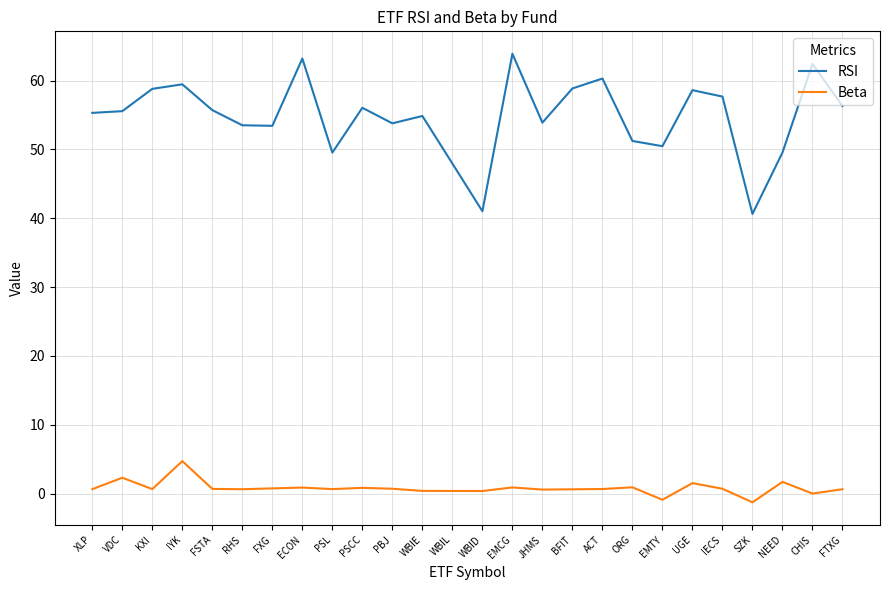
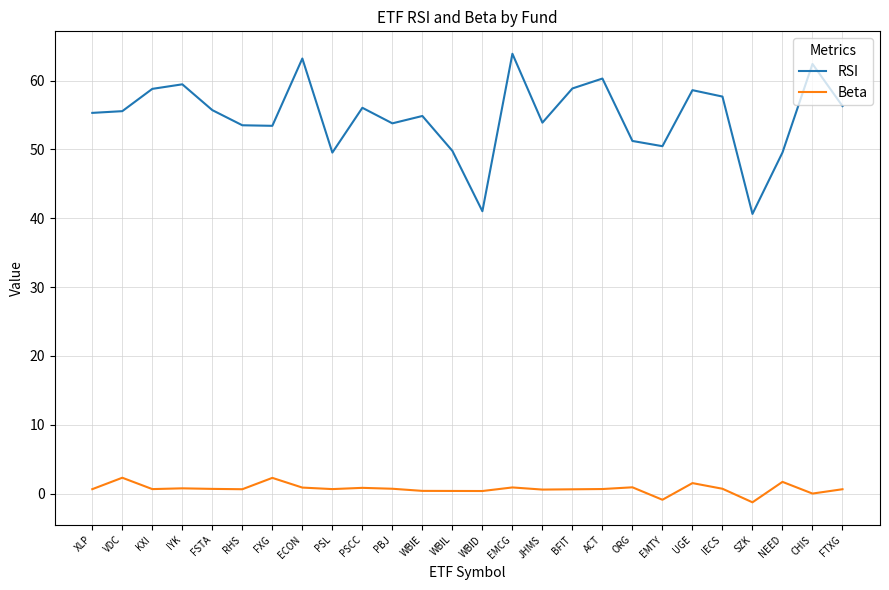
  {
    "RSI": {
      "XLP": 55,
      "VDC": 56,
      "KXI": 59,
      "IYK": 59,
      "FSTA": 56,
      "RHS": 54,
      "FXG": 53,
      "ECON": 63,
      "PSL": 50,
      "PSCC": 56,
      "PBJ": 54,
      "WBIE": 55,
-     "WBIL": 48,
+     "WBIL": 50,
      "WBID": 41,
      "EMCG": 64,
      "JHMS": 54,
      "BFIT": 59,
      "ACT": 60,
      "ORG": 51,
      "EMTY": 50,
      "UGE": 59,
      "IECS": 58,
      "SZK": 41,
      "NEED": 50,
      "FTXG": 56
    },
    "Beta": {
      "XLP": 1,
      "VDC": 2,
      "KXI": 1,
-     "IYK": 5,
+     "IYK": 1,
      "FSTA": 1,
      "RHS": 1,
-     "FXG": 1,
+     "FXG": 2,
      "ECON": 1,
      "PSL": 1,
      "PSCC": 1,
      "PBJ": 1,
      "WBIE": 0,
      "WBIL": 0,
      "WBID": 0,
      "EMCG": 1,
      "JHMS": 1,
      "BFIT": 1,
      "ACT": 1,
      "ORG": 1,
      "EMTY": -1,
      "UGE": 2,
      "IECS": 1,
      "SZK": -1,
      "NEED": 2,
      "CHIS": 0,
      "FTXG": 1
    }
  }
